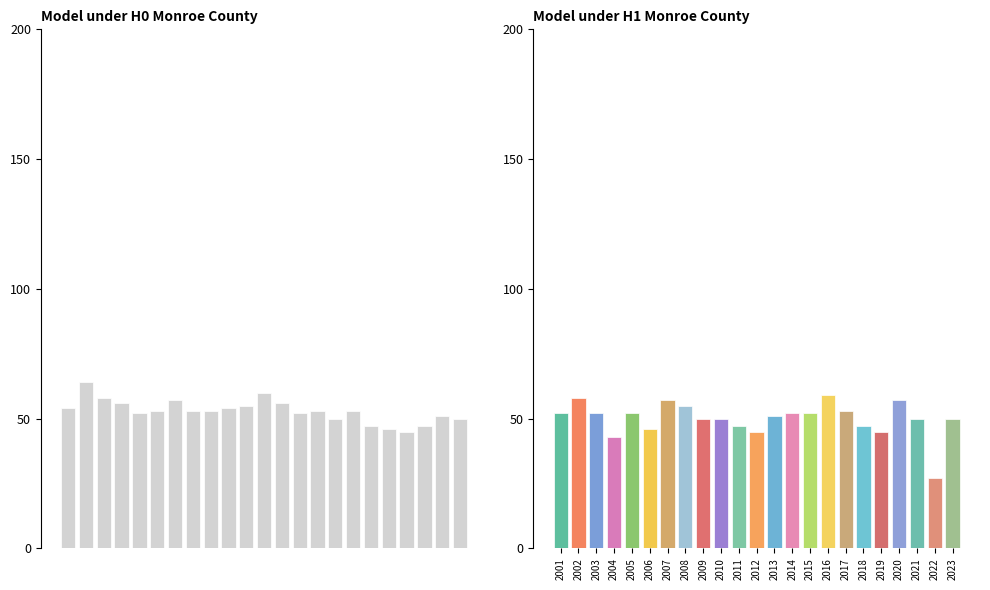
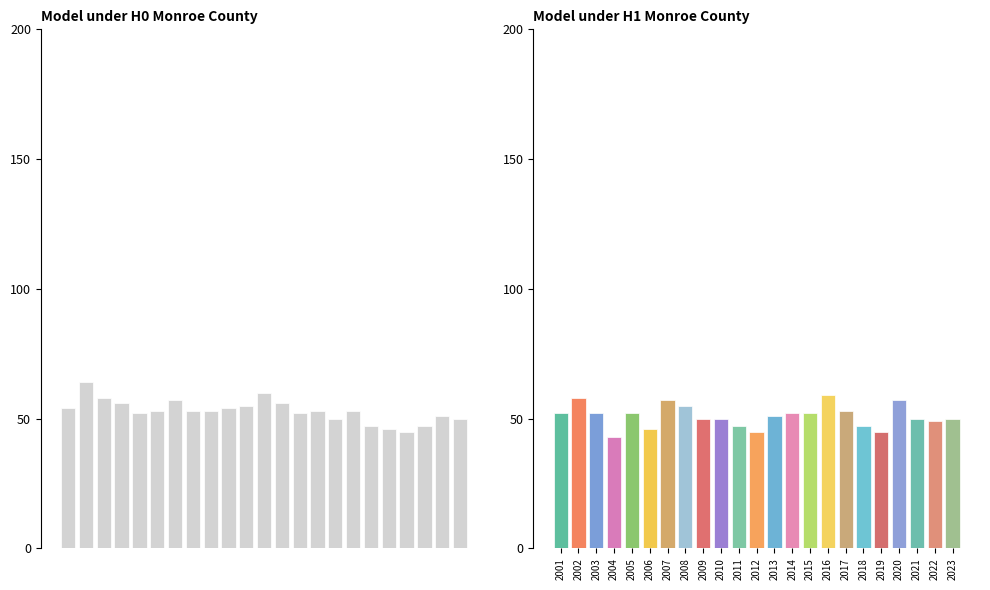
  {
    "Model under H1 Monroe County": {
      "2001": 52,
      "2002": 58,
      "2003": 52,
      "2004": 43,
      "2005": 52,
      "2006": 46,
      "2007": 57,
      "2008": 55,
      "2009": 50,
      "2010": 50,
      "2011": 47,
      "2012": 45,
      "2013": 51,
      "2014": 52,
      "2015": 52,
      "2016": 59,
      "2017": 53,
      "2018": 47,
      "2019": 45,
      "2020": 57,
      "2021": 50,
-     "2022": 27,
+     "2022": 49,
      "2023": 50
    }
  }
